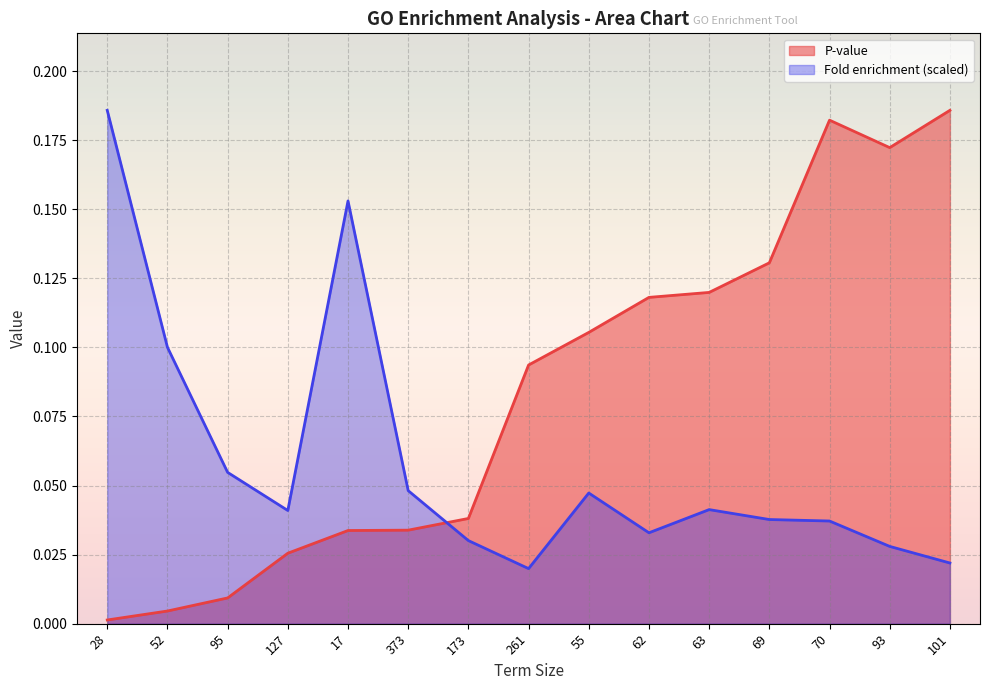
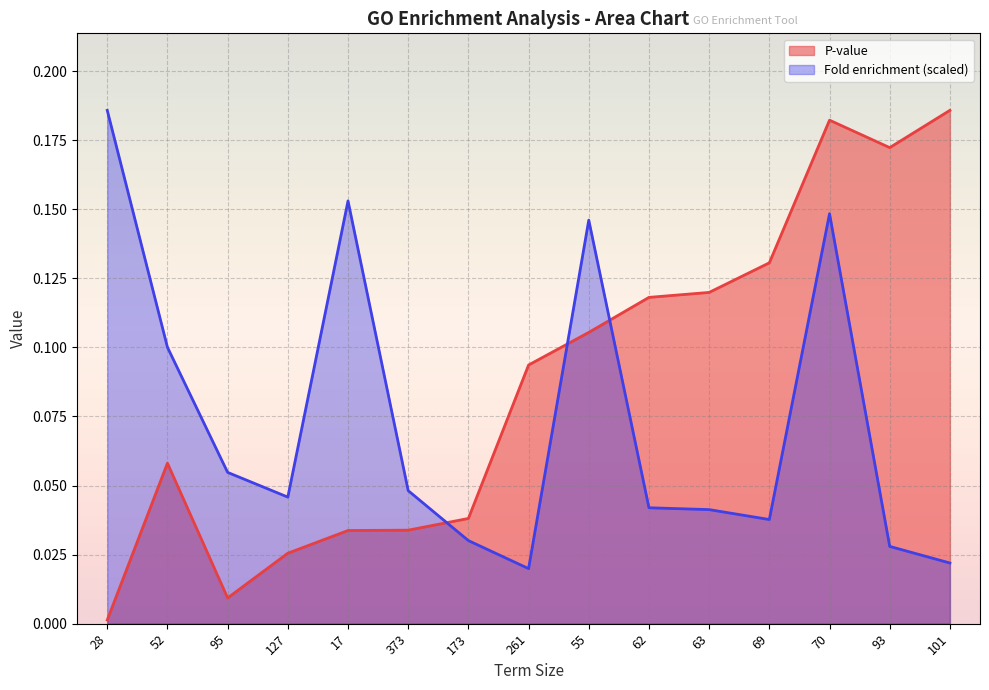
  {
    "P-value": {
      "28": 0.001,
-     "52": 0.005,
+     "52": 0.058,
      "95": 0.009,
      "127": 0.026,
      "17": 0.034,
      "373": 0.034,
      "173": 0.038,
      "261": 0.094,
      "55": 0.105,
      "62": 0.118,
      "63": 0.120,
      "69": 0.131,
      "70": 0.182,
      "93": 0.172,
      "101": 0.186
    },
    "Fold enrichment (scaled)": {
      "28": 0.186,
      "52": 0.100,
      "95": 0.055,
-     "127": 0.041,
+     "127": 0.046,
      "17": 0.153,
      "373": 0.048,
      "173": 0.030,
      "261": 0.020,
-     "55": 0.047,
-     "62": 0.033,
+     "55": 0.146,
+     "62": 0.042,
      "63": 0.041,
      "69": 0.038,
-     "70": 0.037,
+     "70": 0.148,
      "93": 0.028,
      "101": 0.022
    }
  }
